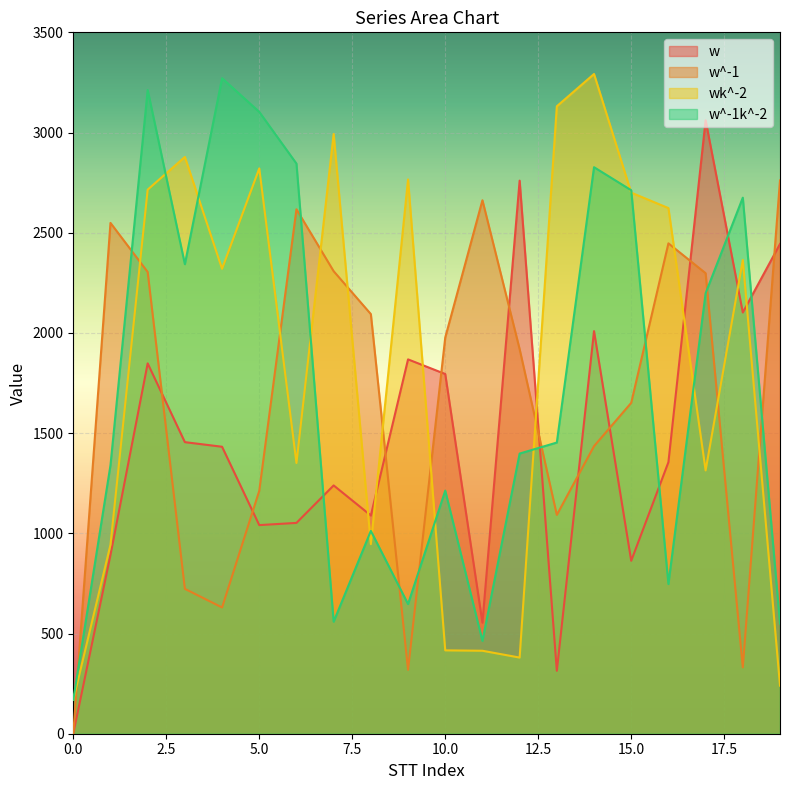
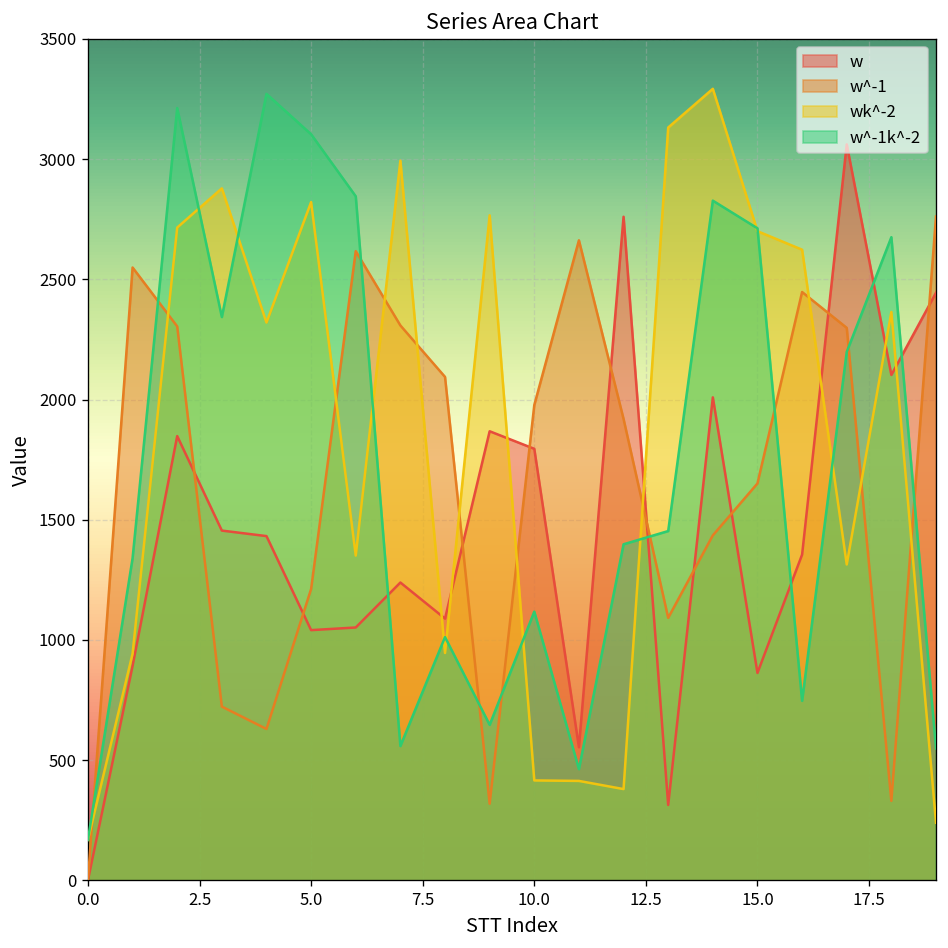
  {
    "w^-1k^-2": {
      "5.0": 3100,
-     "10.0": 1210
+     "10.0": 1120
    }
  }
